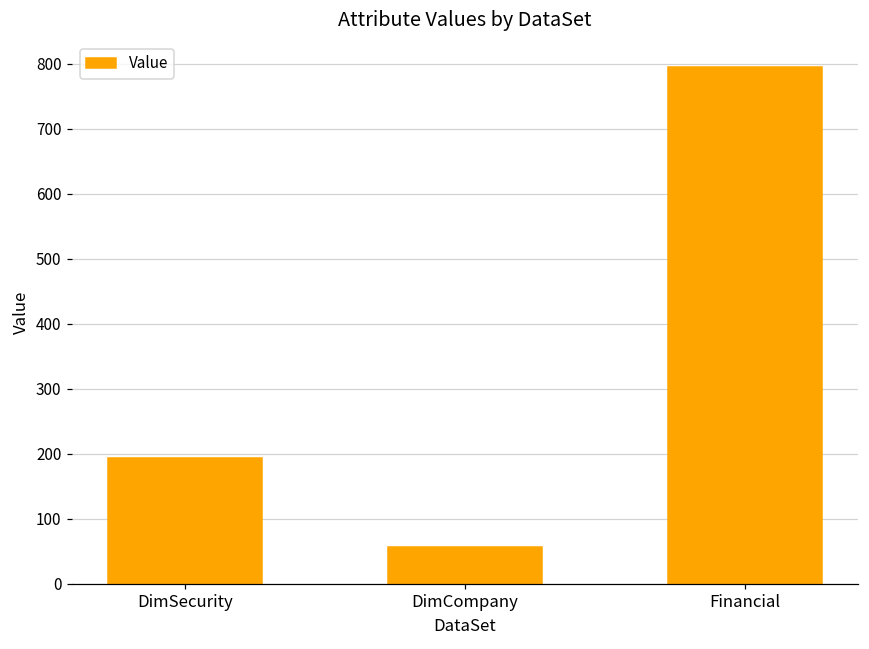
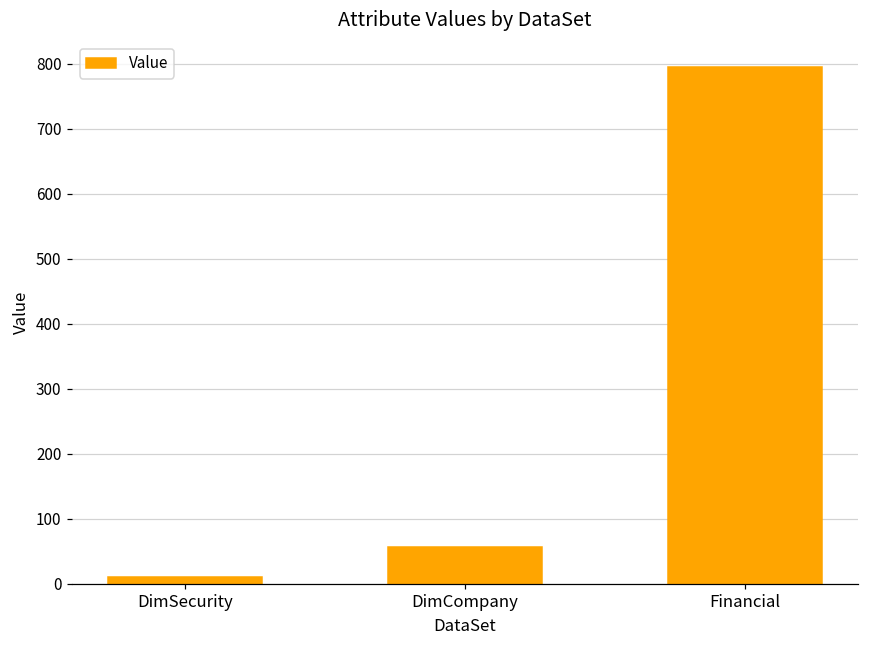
  {
-   "DimSecurity": 190,
+   "DimSecurity": 10,
    "DimCompany": 60,
    "Financial": 790
  }
